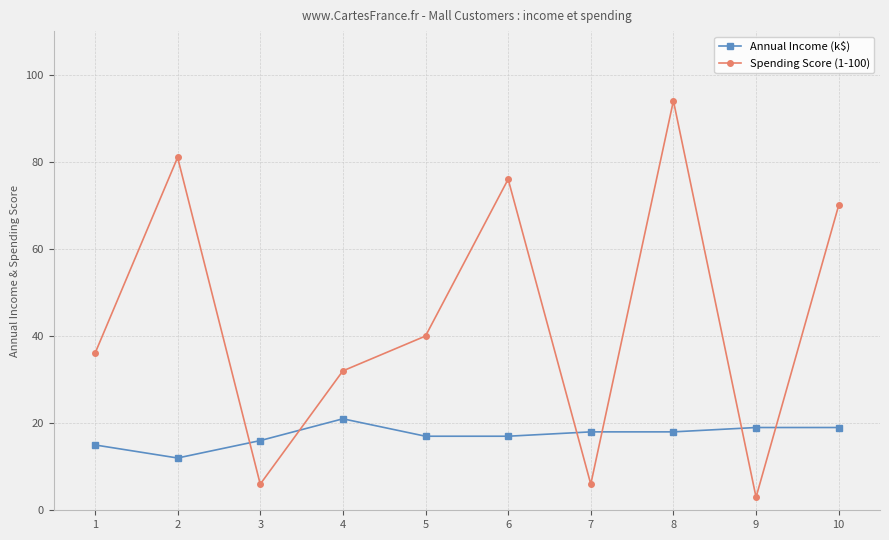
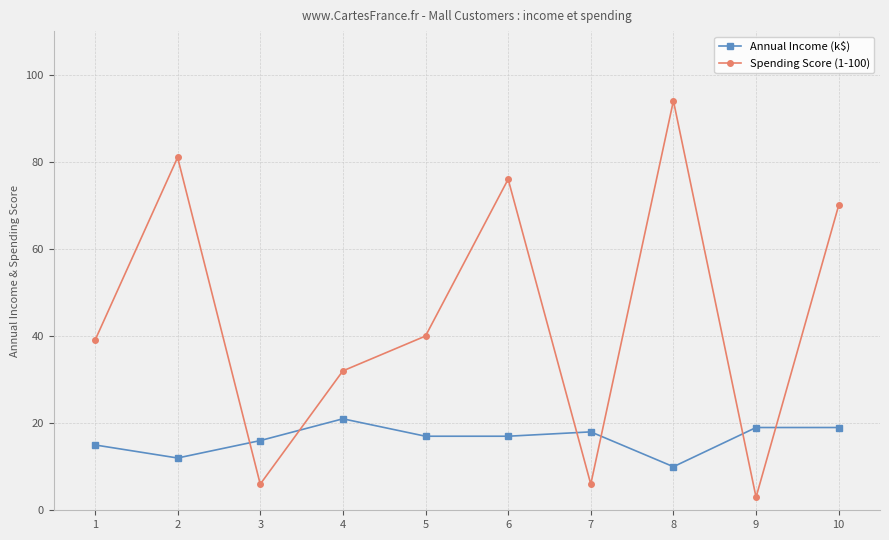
  {
    "Annual Income (k$)": {
      "1": 15,
      "2": 12,
      "3": 16,
      "4": 21,
      "5": 17,
      "6": 17,
      "7": 18,
-     "8": 18,
+     "8": 10,
      "9": 19,
      "10": 19
    },
    "Spending Score (1-100)": {
-     "1": 36,
+     "1": 39,
      "2": 81,
      "3": 6,
      "4": 32,
      "5": 40,
      "6": 76,
      "7": 6,
      "8": 94,
      "9": 3,
      "10": 70
    }
  }
